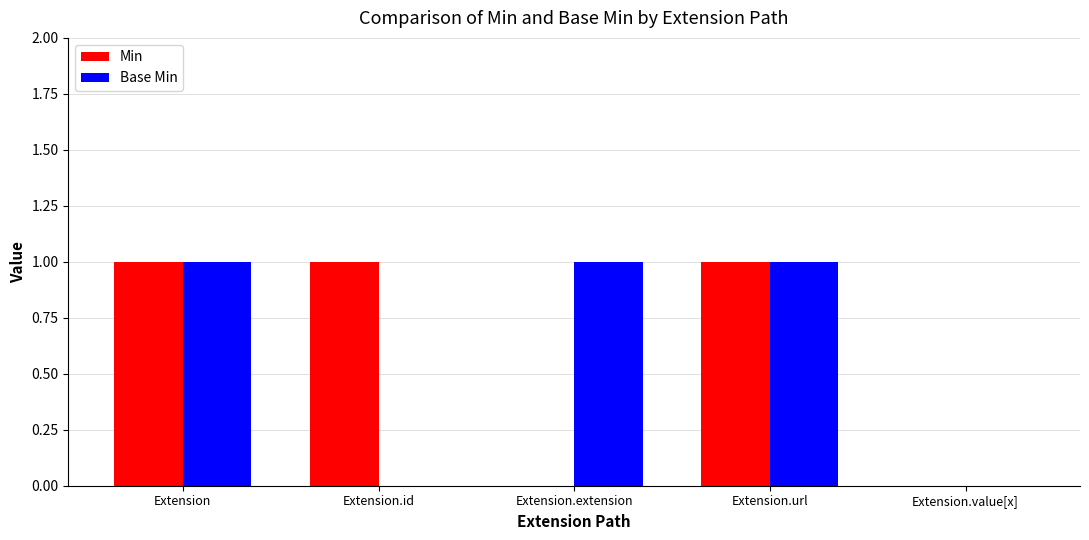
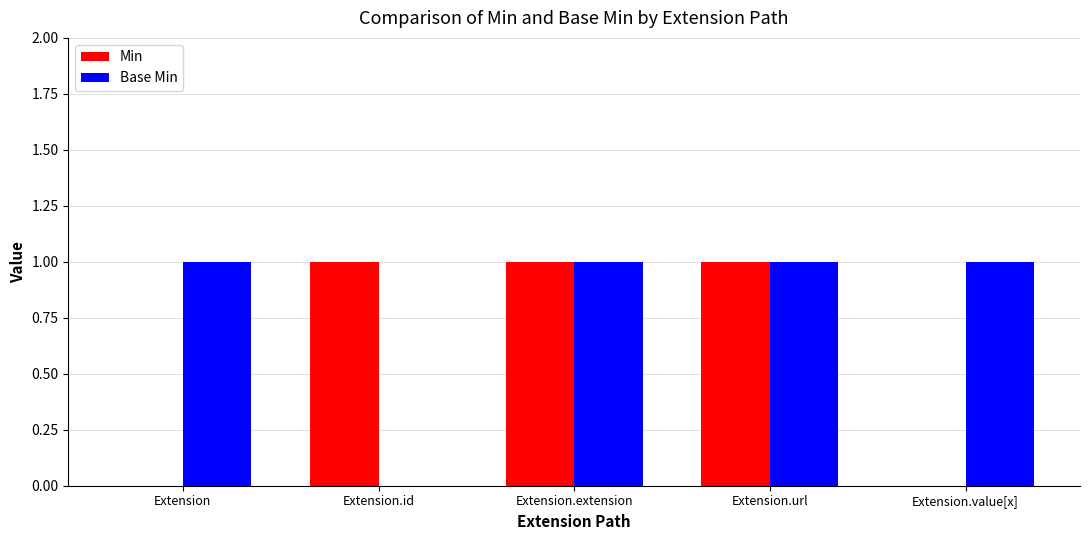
  {
    "Min": {
-     "Extension": 1,
+     "Extension": 0,
      "Extension.id": 1,
-     "Extension.extension": 0,
+     "Extension.extension": 1,
      "Extension.url": 1,
      "Extension.value[x]": 0
    },
    "Base Min": {
      "Extension": 1,
      "Extension.id": 0,
      "Extension.extension": 1,
      "Extension.url": 1,
-     "Extension.value[x]": 0
+     "Extension.value[x]": 1
    }
  }
